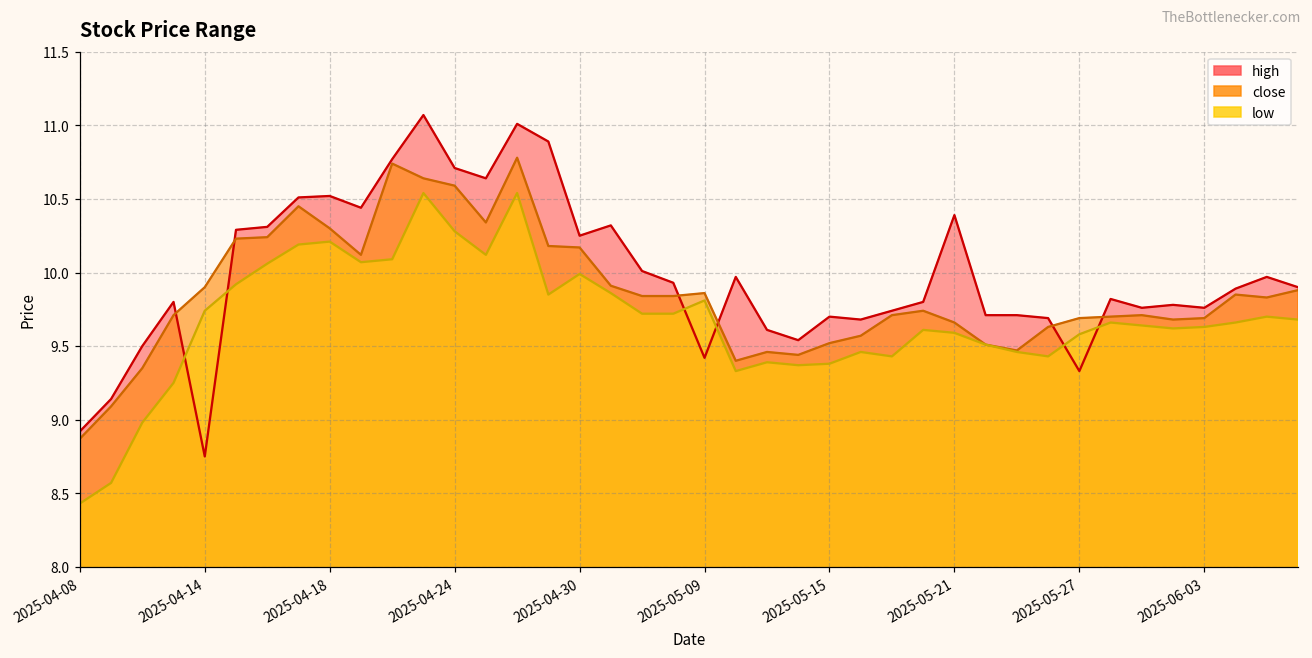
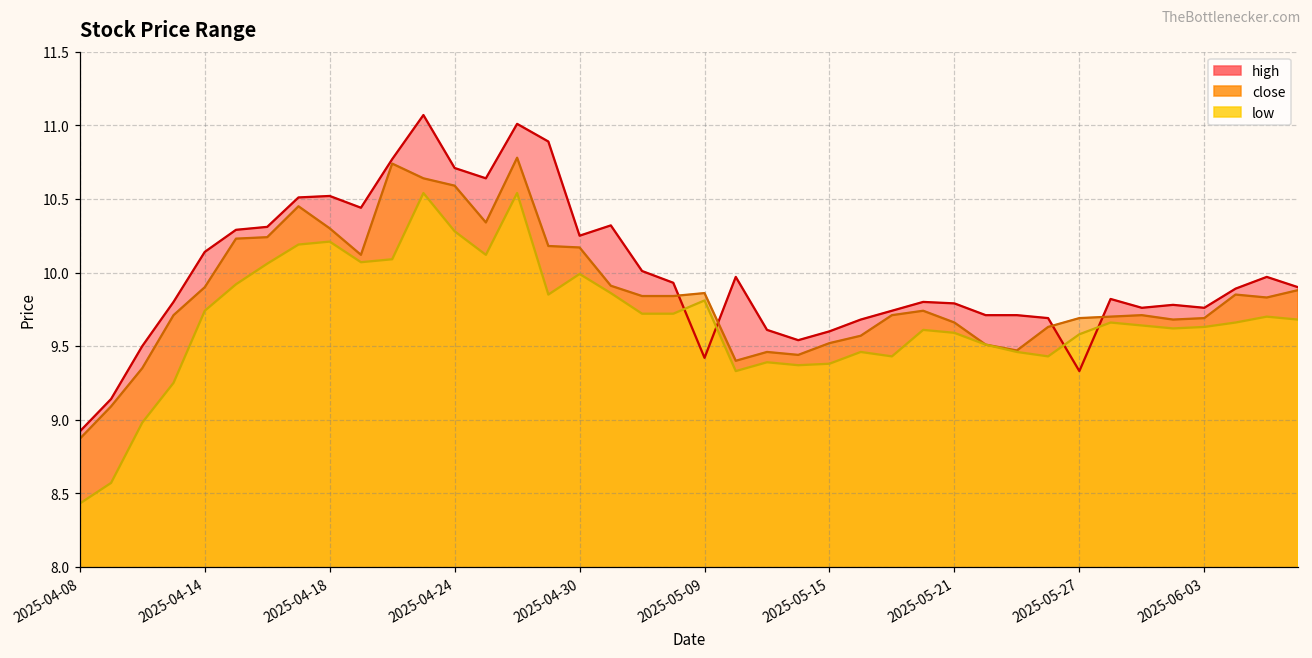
  {
    "high": {
      "2025-04-08": 8.92,
-     "2025-04-14": 8.75,
+     "2025-04-14": 10.14,
      "2025-04-18": 10.52,
      "2025-04-24": 10.71,
      "2025-04-30": 10.25,
      "2025-05-09": 9.42,
-     "2025-05-15": 9.7,
-     "2025-05-21": 10.39,
+     "2025-05-15": 9.6,
+     "2025-05-21": 9.79,
      "2025-05-27": 9.33,
      "2025-06-03": 9.76
    }
  }
